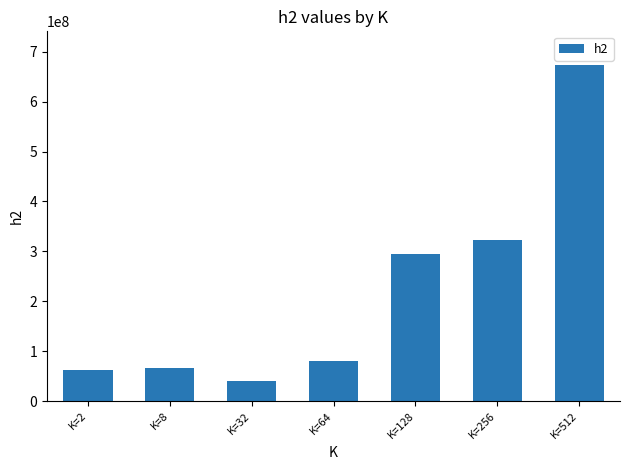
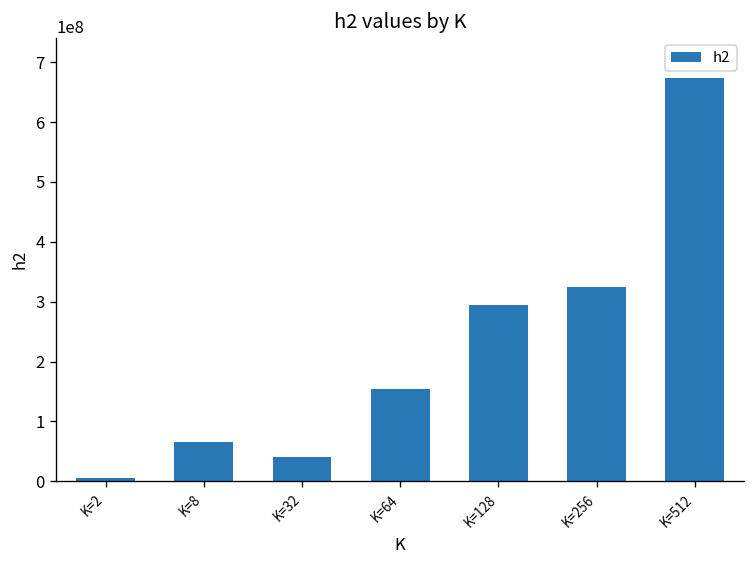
  {
-   "K=2": 60000000,
+   "K=2": 0,
    "K=8": 70000000,
    "K=32": 40000000,
-   "K=64": 80000000,
+   "K=64": 150000000,
    "K=128": 290000000,
    "K=256": 320000000,
    "K=512": 670000000
  }
